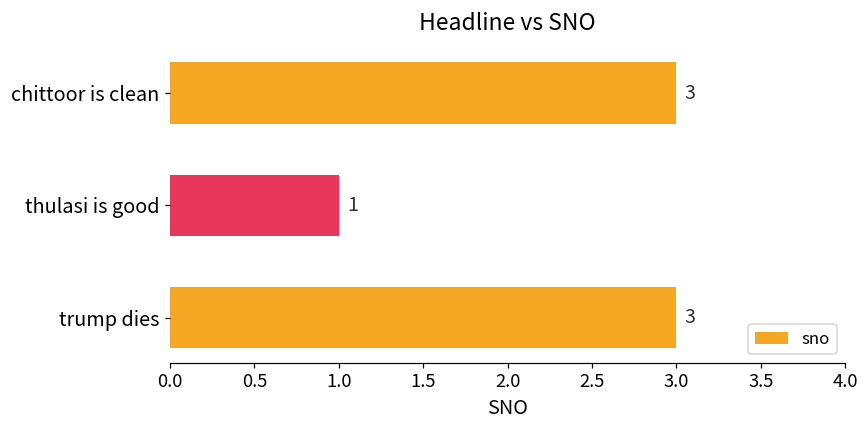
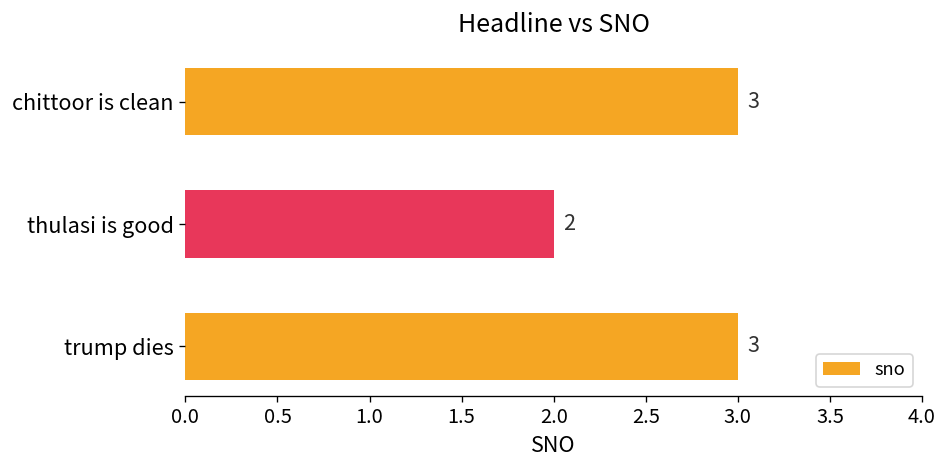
  {
    "chittoor is clean": 3,
-   "thulasi is good": 1,
+   "thulasi is good": 2,
    "trump dies": 3
  }
